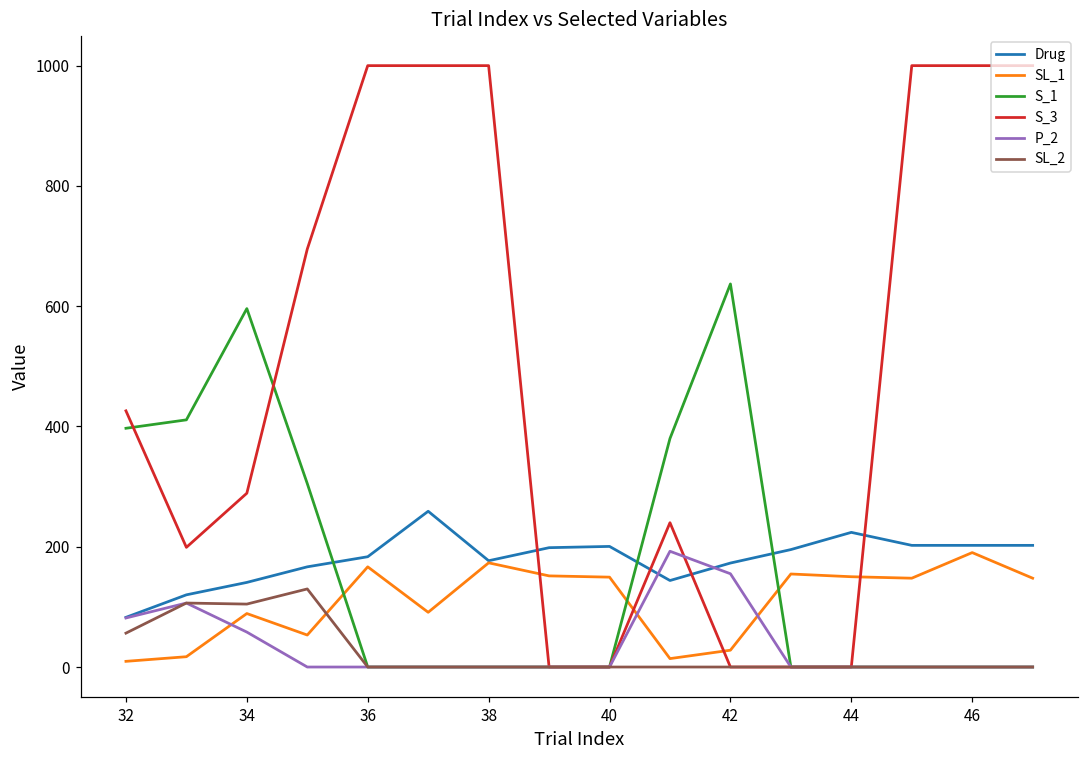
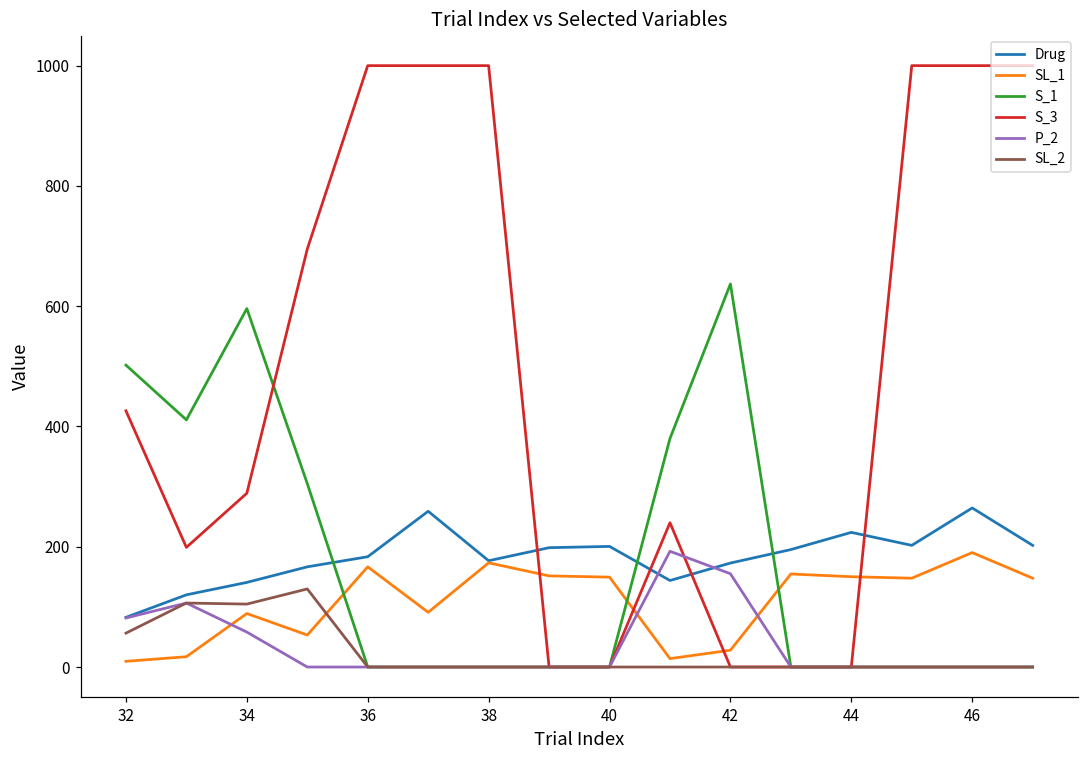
  {
    "Drug": {
      "34": 140,
      "36": 180,
      "40": 200,
      "42": 170,
      "44": 220,
-     "46": 200
+     "46": 260
    },
    "SL_1": {
      "32": 10,
      "34": 90,
      "36": 170,
      "40": 150,
      "42": 30,
      "44": 150,
      "46": 190
    },
    "S_1": {
-     "32": 400,
+     "32": 500,
      "34": 600,
      "42": 640
    },
    "S_3": {
      "32": 430,
      "34": 290,
      "36": 1000,
      "38": 1000,
      "46": 1000
    },
    "P_2": {
      "34": 60,
      "42": 160
    },
    "SL_2": {
      "32": 60,
      "34": 100
    }
  }
